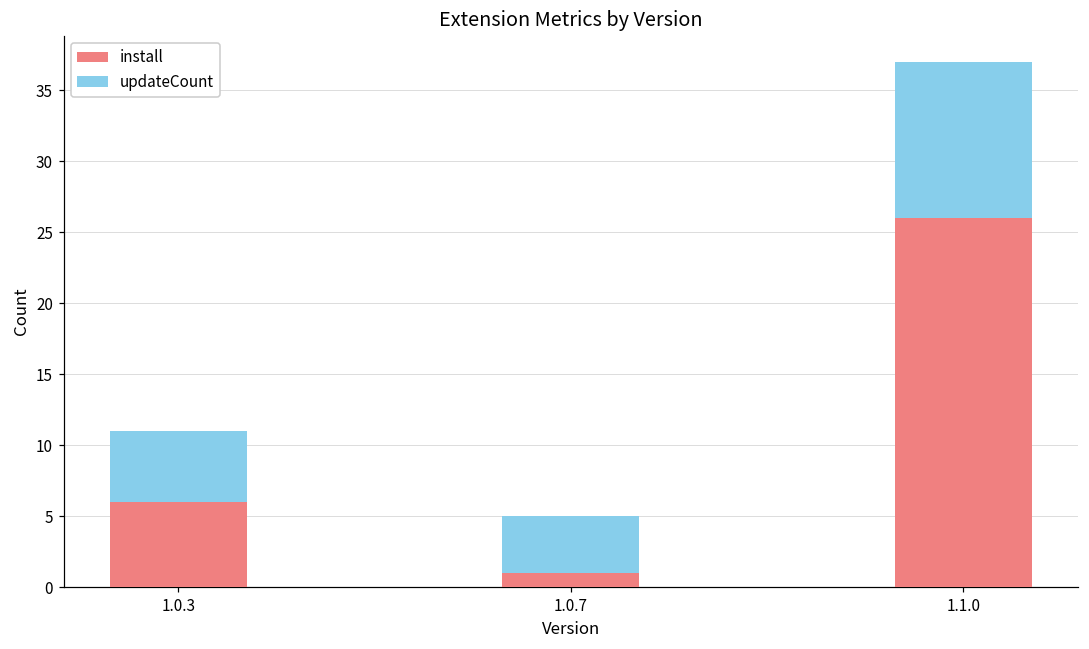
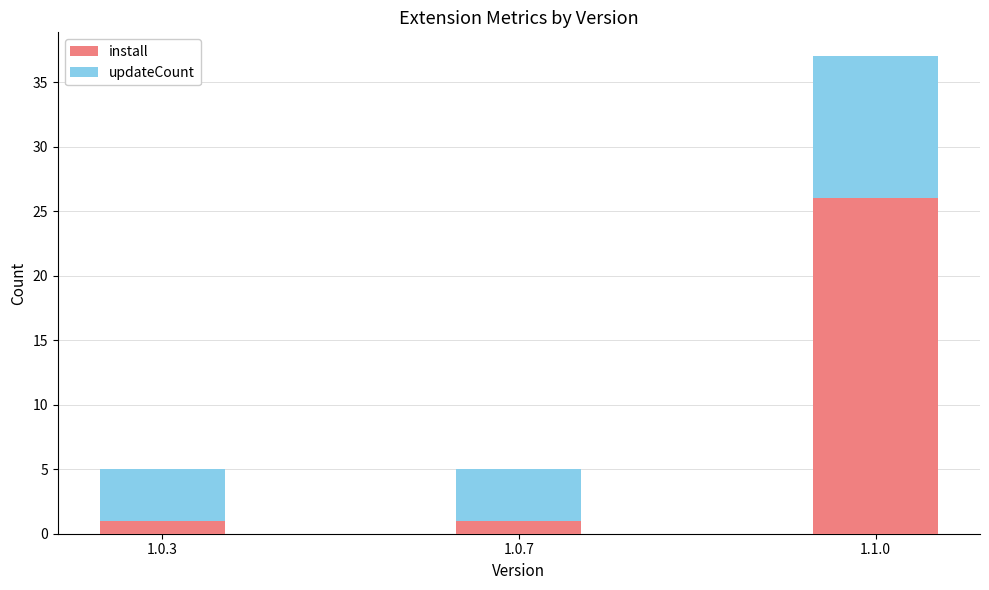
  {
    "install": {
-     "1.0.3": 6,
+     "1.0.3": 1,
      "1.0.7": 1,
      "1.1.0": 26
    },
    "updateCount": {
-     "1.0.3": 5,
+     "1.0.3": 4,
      "1.0.7": 4,
      "1.1.0": 11
    }
  }
